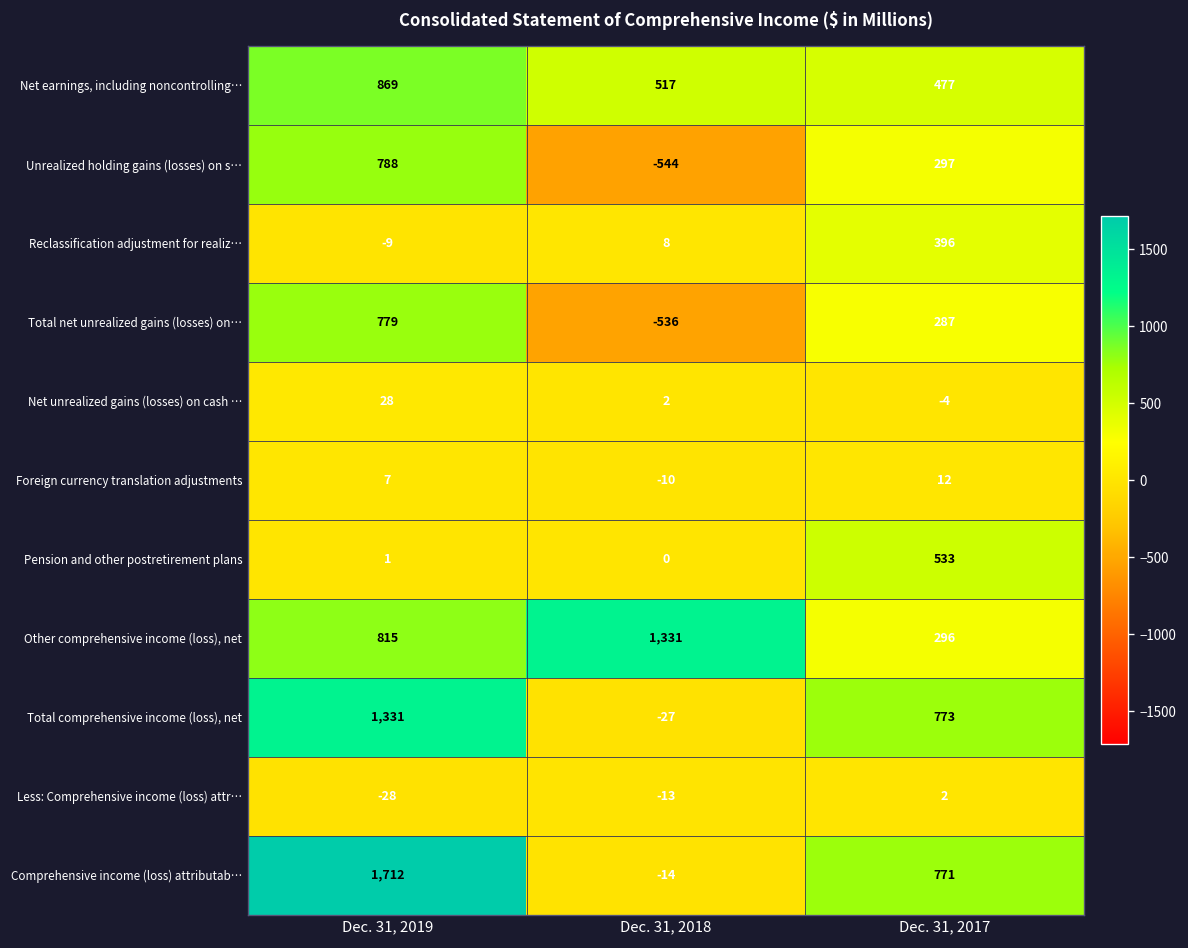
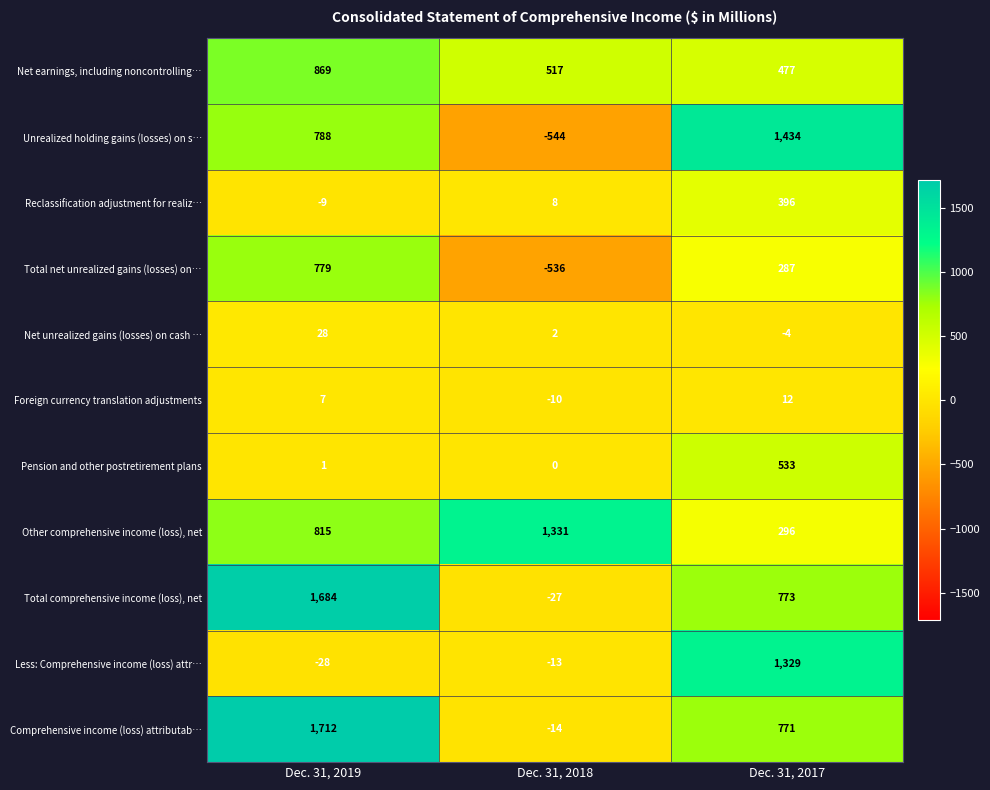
  {
    "Net earnings, including noncontrolling…": {
      "Dec. 31, 2019": "869",
      "Dec. 31, 2018": "517",
      "Dec. 31, 2017": "477"
    },
    "Unrealized holding gains (losses) on s…": {
      "Dec. 31, 2019": "788",
      "Dec. 31, 2018": "-544",
-     "Dec. 31, 2017": "297"
+     "Dec. 31, 2017": "1,434"
    },
    "Reclassification adjustment for realiz…": {
      "Dec. 31, 2019": "-9",
      "Dec. 31, 2018": "8",
      "Dec. 31, 2017": "396"
    },
    "Total net unrealized gains (losses) on…": {
      "Dec. 31, 2019": "779",
      "Dec. 31, 2018": "-536",
      "Dec. 31, 2017": "287"
    },
    "Net unrealized gains (losses) on cash …": {
      "Dec. 31, 2019": "28",
      "Dec. 31, 2018": "2",
      "Dec. 31, 2017": "-4"
    },
    "Foreign currency translation adjustments": {
      "Dec. 31, 2019": "7",
      "Dec. 31, 2018": "-10",
      "Dec. 31, 2017": "12"
    },
    "Pension and other postretirement plans": {
      "Dec. 31, 2019": "1",
      "Dec. 31, 2018": "0",
      "Dec. 31, 2017": "533"
    },
    "Other comprehensive income (loss), net": {
      "Dec. 31, 2019": "815",
      "Dec. 31, 2018": "1,331",
      "Dec. 31, 2017": "296"
    },
    "Total comprehensive income (loss), net": {
-     "Dec. 31, 2019": "1,331",
+     "Dec. 31, 2019": "1,684",
      "Dec. 31, 2018": "-27",
      "Dec. 31, 2017": "773"
    },
    "Less: Comprehensive income (loss) attr…": {
      "Dec. 31, 2019": "-28",
      "Dec. 31, 2018": "-13",
-     "Dec. 31, 2017": "2"
+     "Dec. 31, 2017": "1,329"
    },
    "Comprehensive income (loss) attributab…": {
      "Dec. 31, 2019": "1,712",
      "Dec. 31, 2018": "-14",
      "Dec. 31, 2017": "771"
    }
  }
